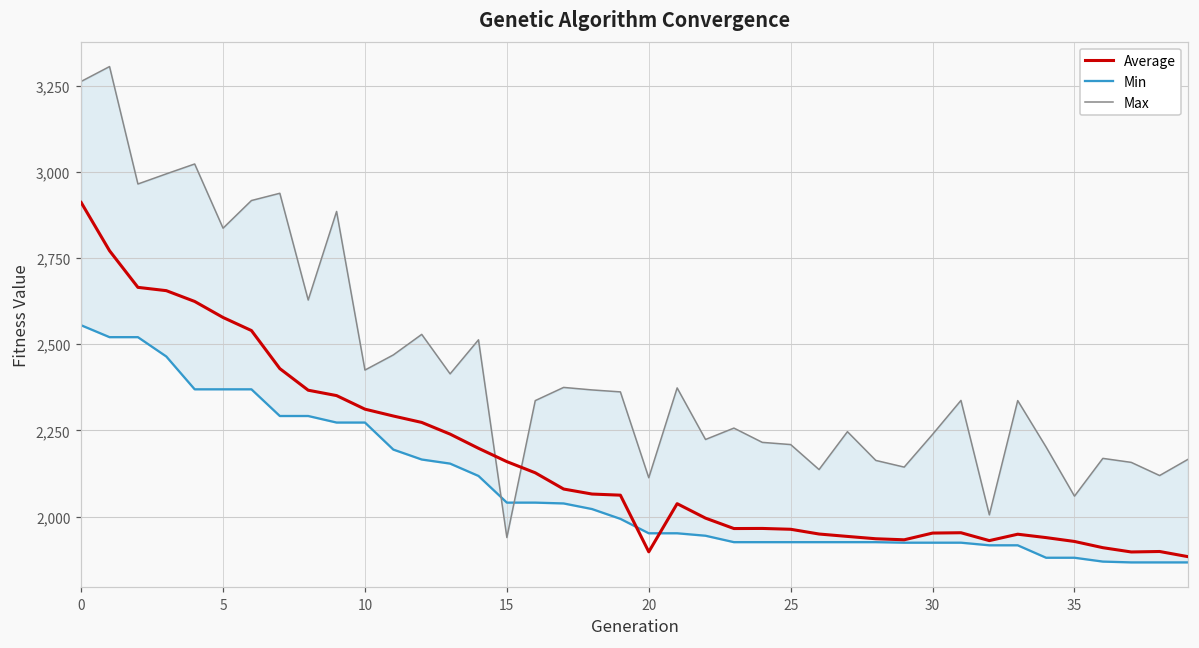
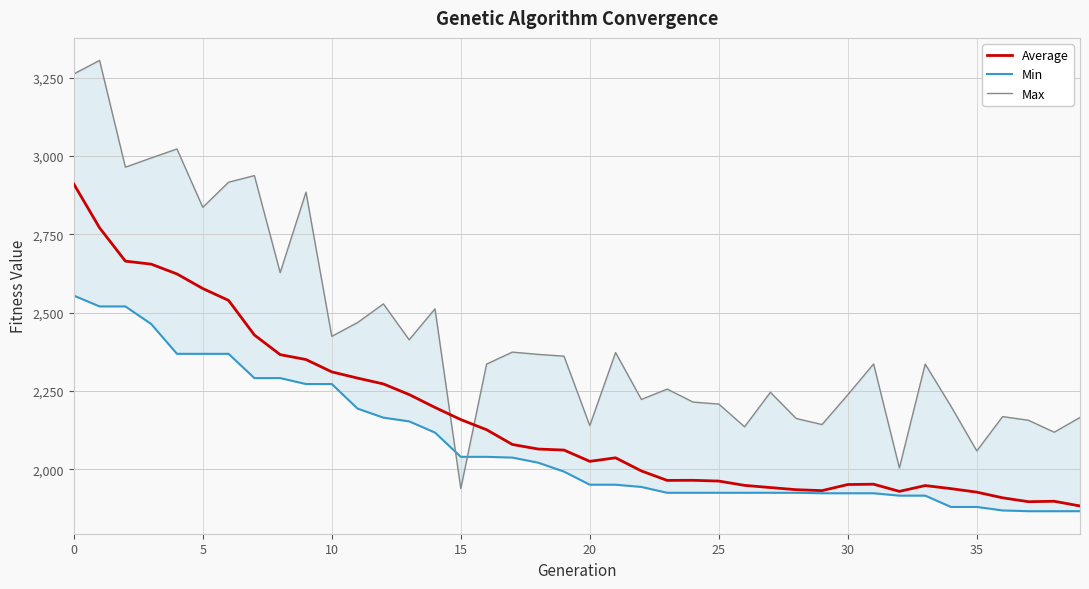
  {
    "Average": {
      "0": "2,910",
      "5": "2,580",
      "10": "2,310",
      "15": "2,160",
-     "20": "1,900",
+     "20": "2,030",
      "25": "1,960",
      "30": "1,950",
      "35": "1,930"
    },
    "Max": {
      "15": "1,940",
-     "20": "2,110"
+     "20": "2,140"
    }
  }
